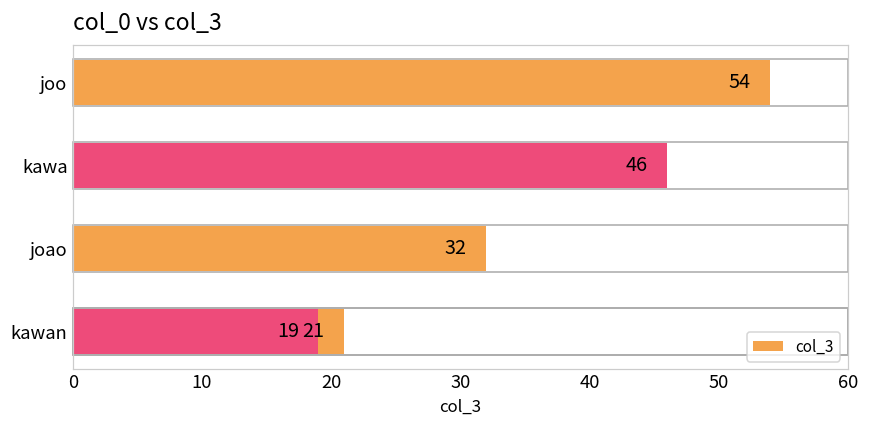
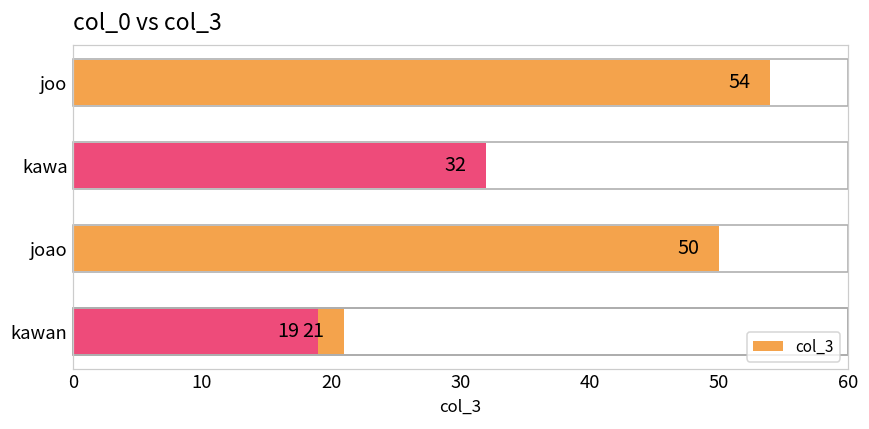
  {
    "joo": 54,
-   "kawa": 46,
-   "joao": 32
+   "kawa": 32,
+   "joao": 50
  }
